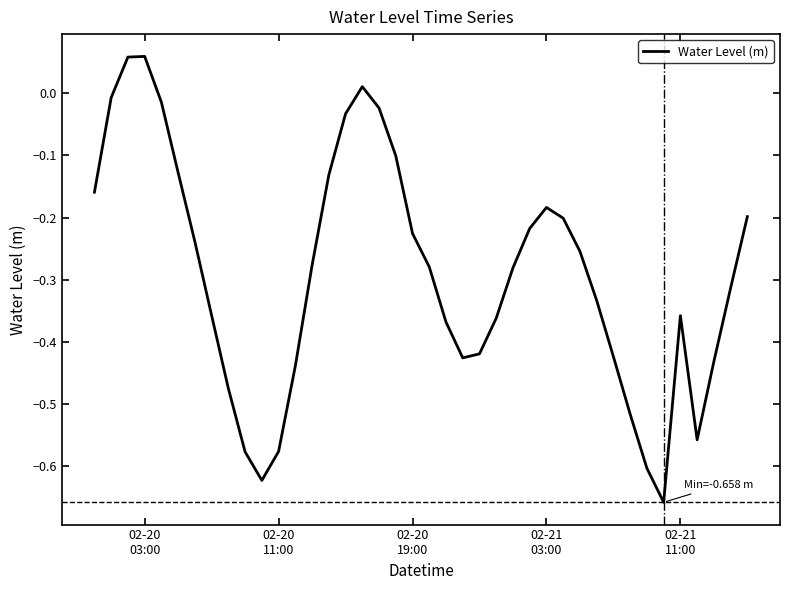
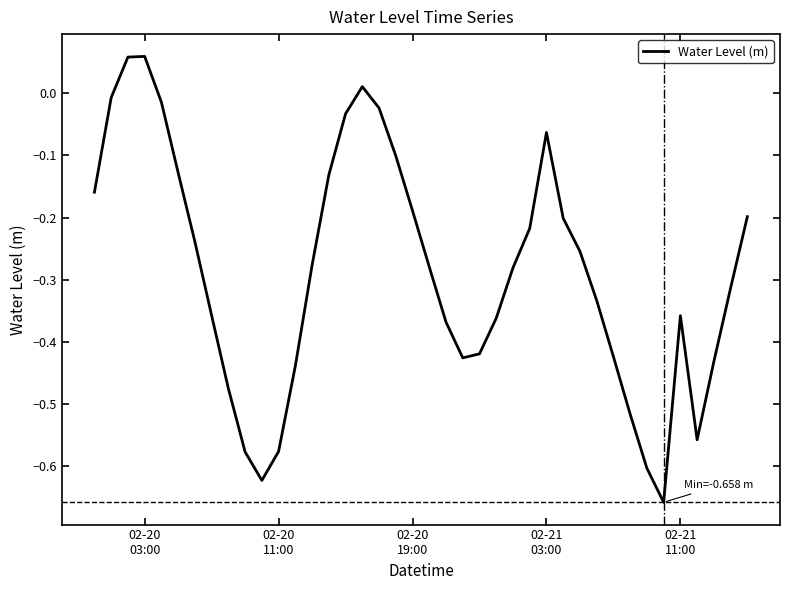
  {
    "02-20 03:00": 0.06,
    "02-20 11:00": -0.58,
-   "02-20 19:00": -0.23,
-   "02-21 03:00": -0.18,
+   "02-20 19:00": -0.19,
+   "02-21 03:00": -0.06,
    "02-21 11:00": -0.36
  }
